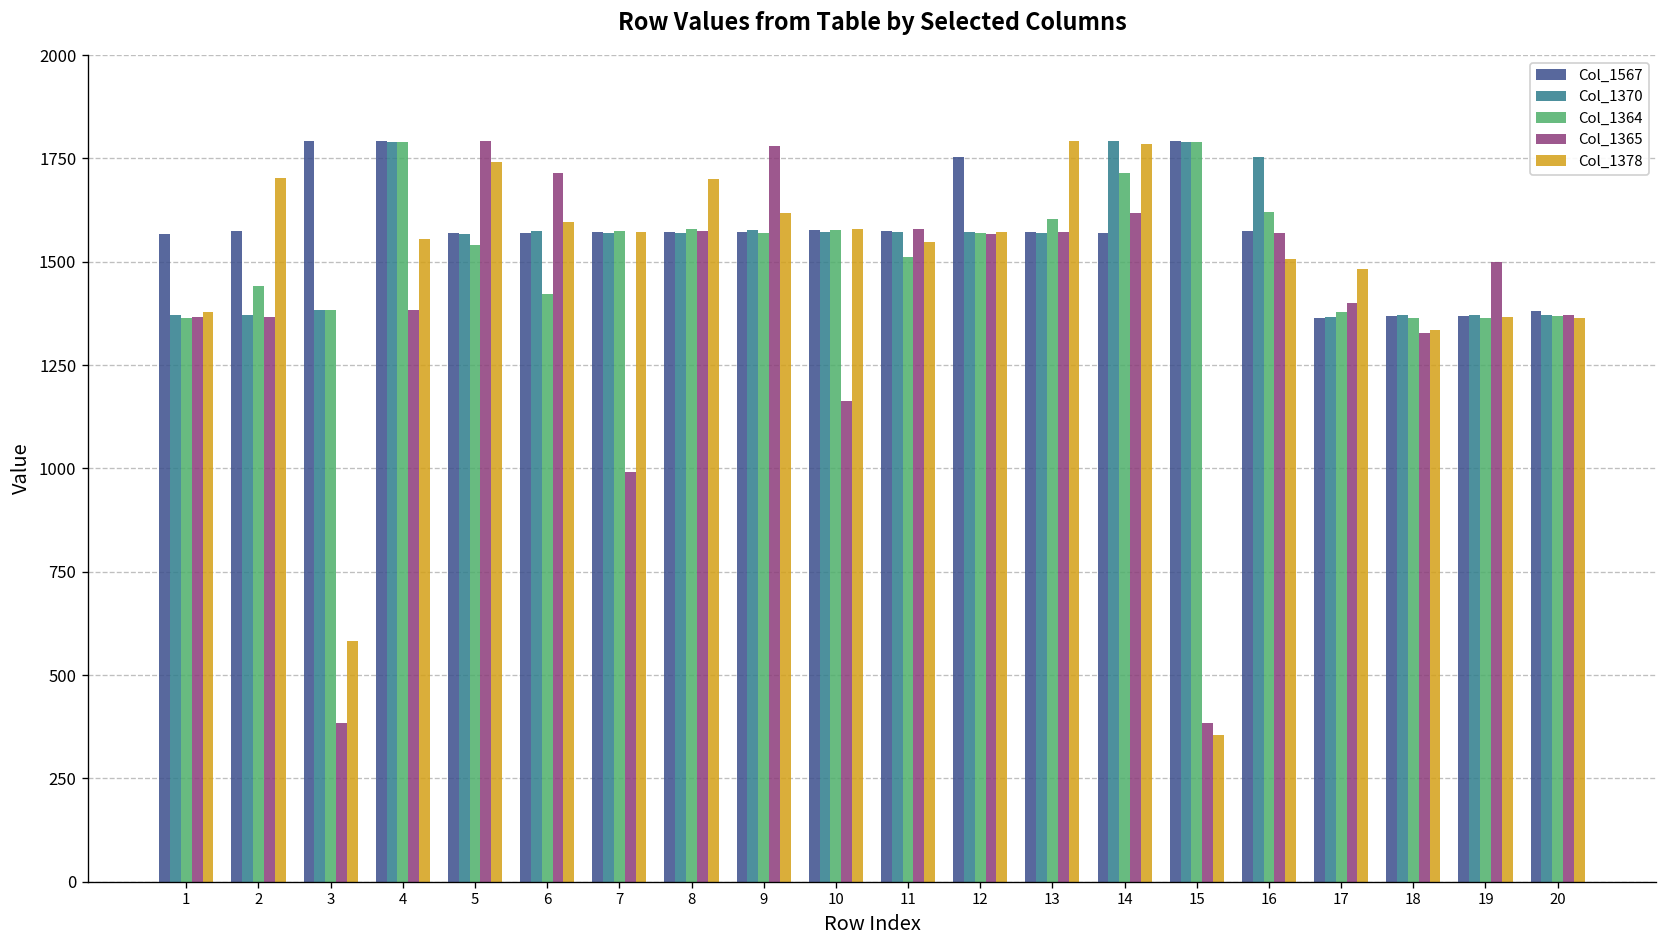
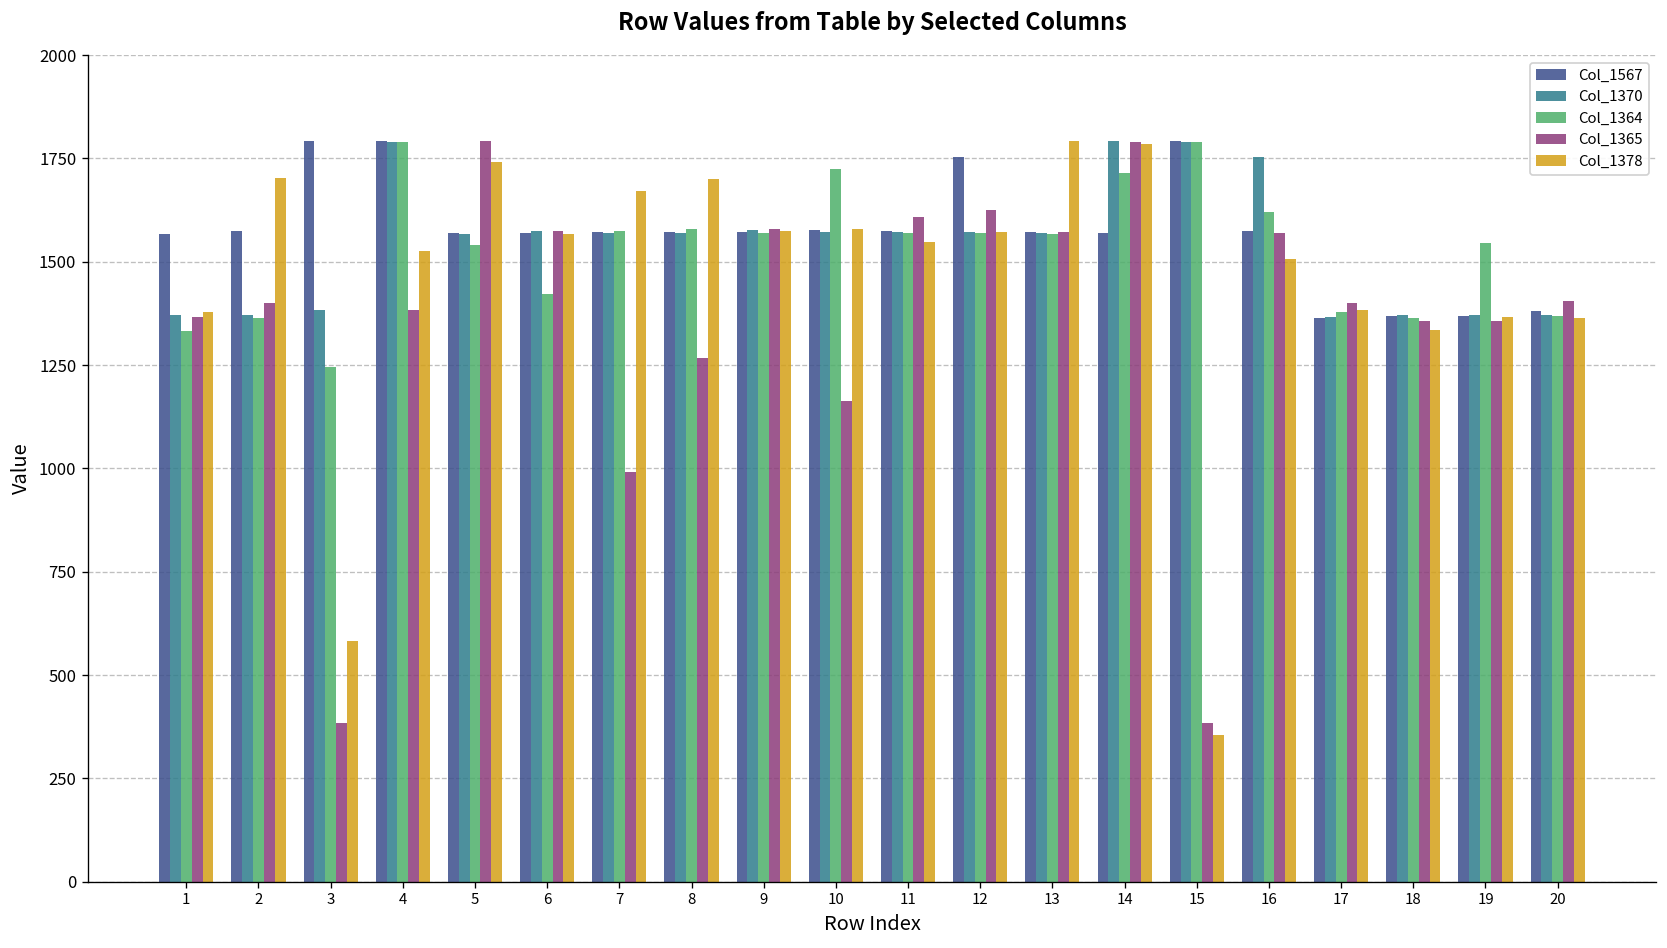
  {
    "Col_1364": {
-     "1": 1360,
-     "2": 1440,
-     "3": 1380,
+     "1": 1330,
+     "2": 1360,
+     "3": 1250,
      "4": 1790,
      "5": 1540,
      "6": 1420,
      "7": 1570,
      "8": 1580,
      "9": 1570,
-     "10": 1580,
-     "11": 1510,
+     "10": 1720,
+     "11": 1570,
      "12": 1570,
-     "13": 1600,
+     "13": 1570,
      "14": 1710,
      "15": 1790,
      "16": 1620,
      "17": 1380,
      "18": 1360,
-     "19": 1360,
+     "19": 1550,
      "20": 1370
    },
    "Col_1365": {
      "1": 1370,
-     "2": 1370,
+     "2": 1400,
      "3": 380,
      "4": 1380,
      "5": 1790,
-     "6": 1710,
+     "6": 1580,
      "7": 990,
-     "8": 1570,
-     "9": 1780,
+     "8": 1270,
+     "9": 1580,
      "10": 1160,
-     "11": 1580,
-     "12": 1570,
+     "11": 1610,
+     "12": 1620,
      "13": 1570,
-     "14": 1620,
+     "14": 1790,
      "15": 380,
      "16": 1570,
      "17": 1400,
-     "18": 1330,
-     "19": 1500,
-     "20": 1370
+     "18": 1360,
+     "19": 1360,
+     "20": 1400
    },
    "Col_1378": {
      "1": 1380,
      "2": 1700,
      "3": 580,
-     "4": 1560,
+     "4": 1530,
      "5": 1740,
-     "6": 1600,
-     "7": 1570,
+     "6": 1570,
+     "7": 1670,
      "8": 1700,
-     "9": 1620,
+     "9": 1570,
      "10": 1580,
      "11": 1550,
      "12": 1570,
      "13": 1790,
      "14": 1790,
      "15": 360,
      "16": 1510,
-     "17": 1480,
+     "17": 1380,
      "18": 1340,
      "19": 1370,
      "20": 1360
    }
  }
